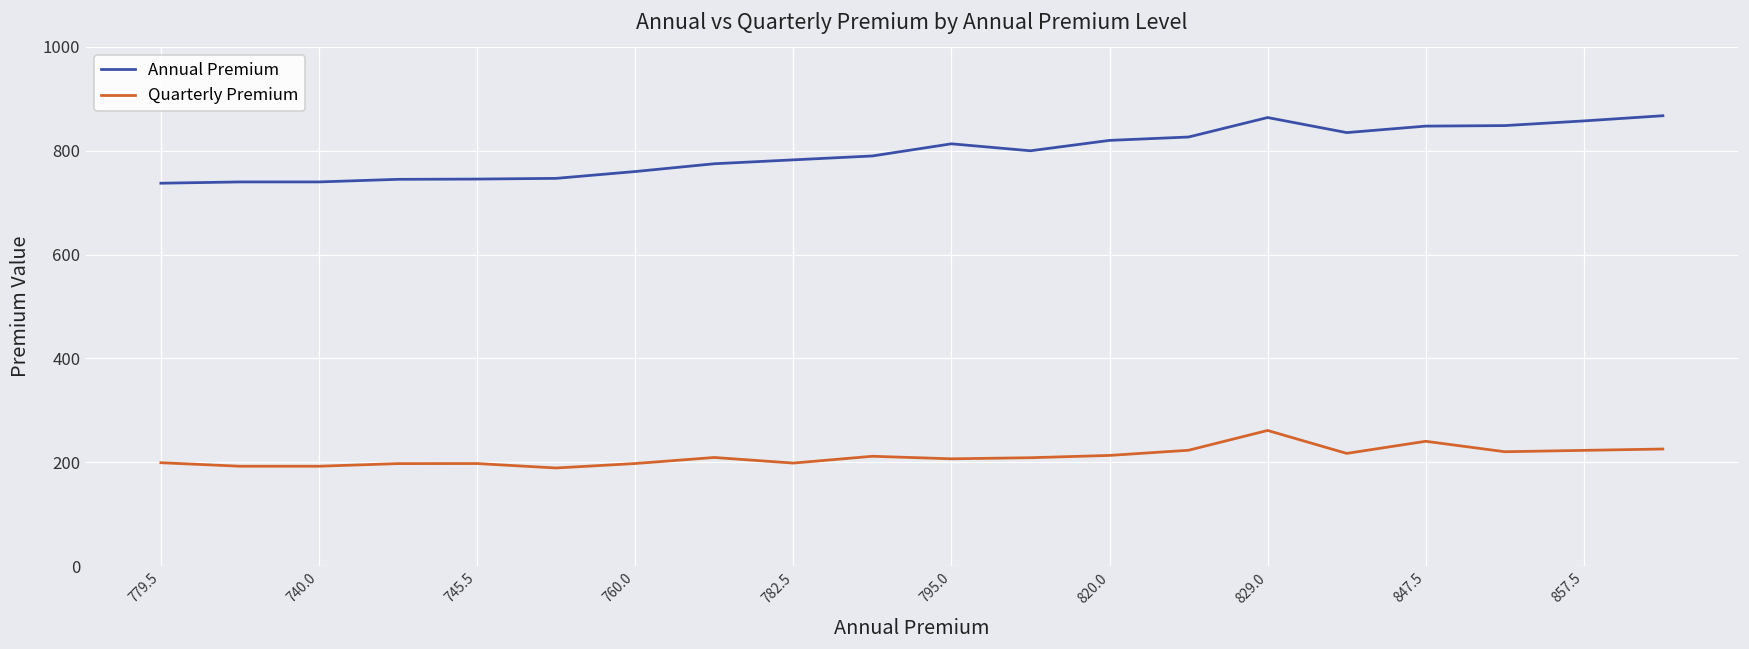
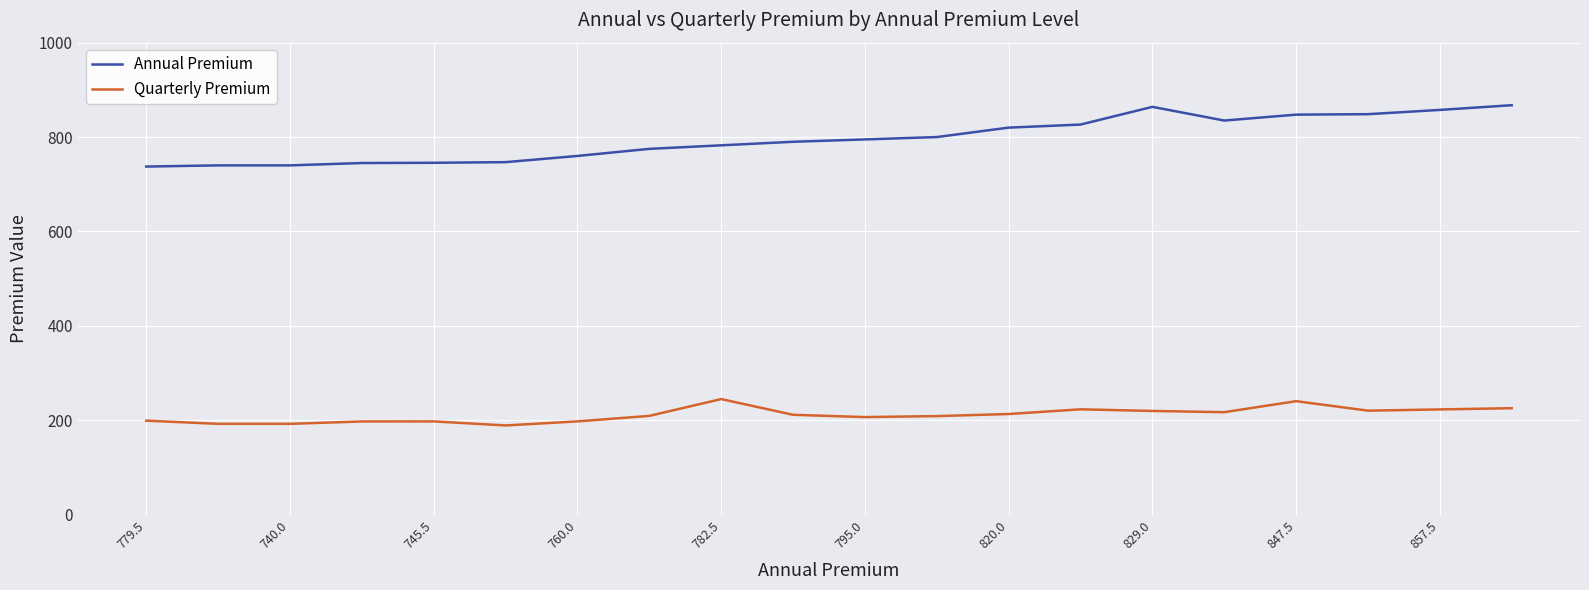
  {
    "Annual Premium": {
      "779.5": 740,
      "740.0": 740,
      "745.5": 750,
      "760.0": 760,
      "782.5": 780,
-     "795.0": 810,
+     "795.0": 800,
      "820.0": 820,
      "829.0": 860,
      "847.5": 850,
      "857.5": 860
    },
    "Quarterly Premium": {
      "779.5": 200,
      "740.0": 190,
      "745.5": 200,
      "760.0": 200,
-     "782.5": 200,
+     "782.5": 240,
      "795.0": 210,
      "820.0": 210,
-     "829.0": 260,
+     "829.0": 220,
      "847.5": 240,
      "857.5": 220
    }
  }
